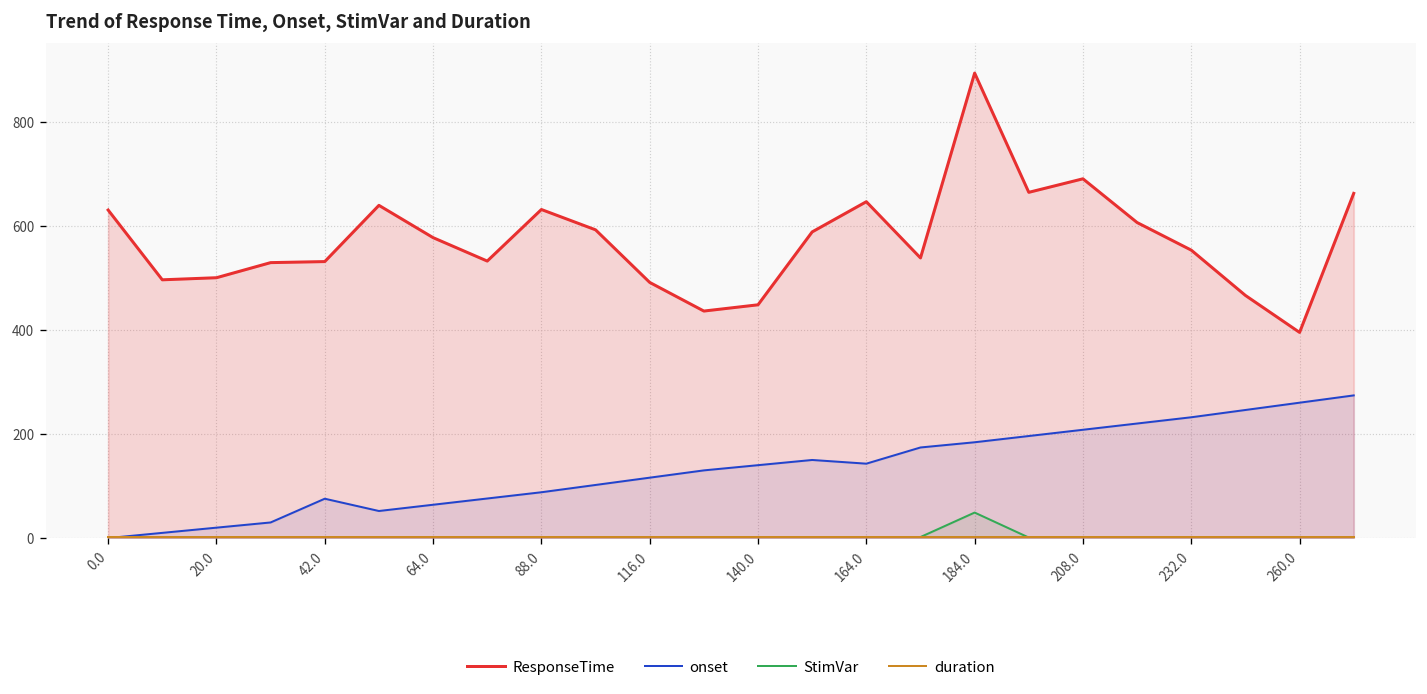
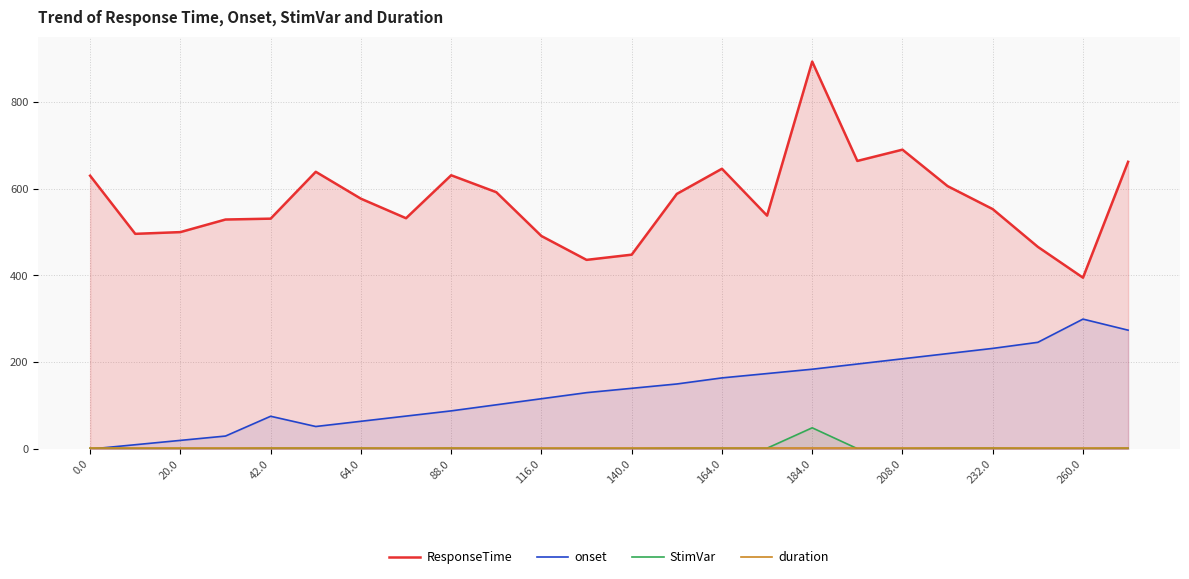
  {
    "ResponseTime": {
      "0.0": 630,
      "20.0": 500,
      "42.0": 530,
      "64.0": 580,
      "88.0": 630,
      "116.0": 490,
      "140.0": 450,
      "164.0": 650,
      "184.0": 890,
      "208.0": 690,
      "232.0": 550,
      "260.0": 400
    },
    "onset": {
      "20.0": 20,
      "42.0": 80,
      "64.0": 60,
      "88.0": 90,
      "116.0": 120,
      "140.0": 140,
-     "164.0": 140,
+     "164.0": 160,
      "184.0": 180,
      "208.0": 210,
      "232.0": 230,
-     "260.0": 260
+     "260.0": 300
    },
    "StimVar": {
      "184.0": 50
    },
    "duration": {
      "184.0": 0
    }
  }
